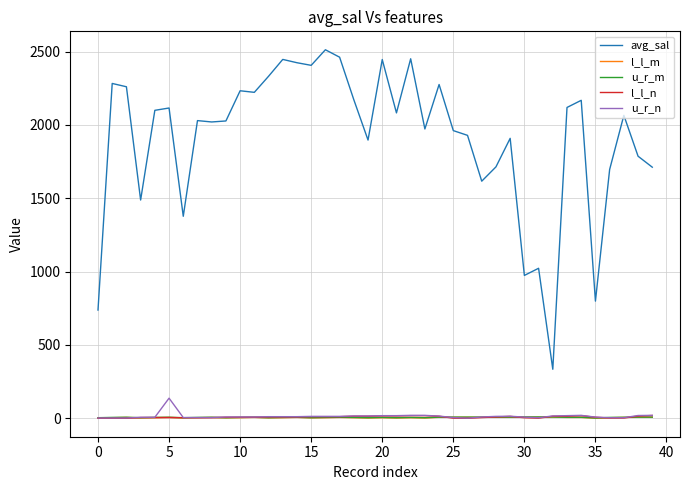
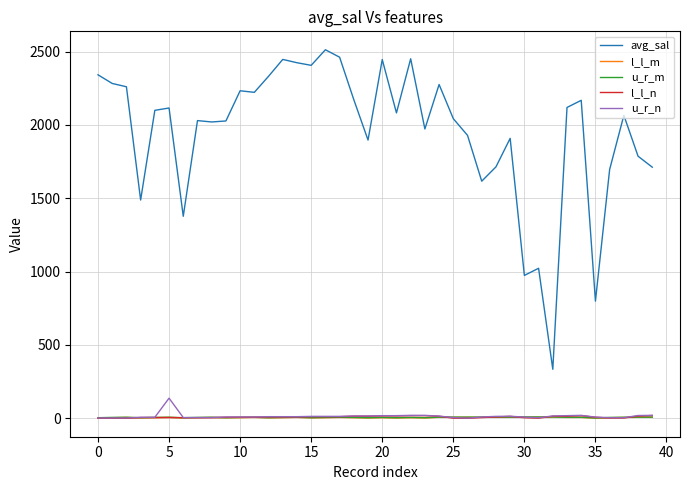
  {
    "avg_sal": {
-     "0": 740,
+     "0": 2340,
      "5": 2120,
      "10": 2230,
      "15": 2410,
      "20": 2450,
-     "25": 1960,
+     "25": 2040,
      "30": 970,
      "35": 800
    },
    "u_r_n": {
      "5": 140
    }
  }
